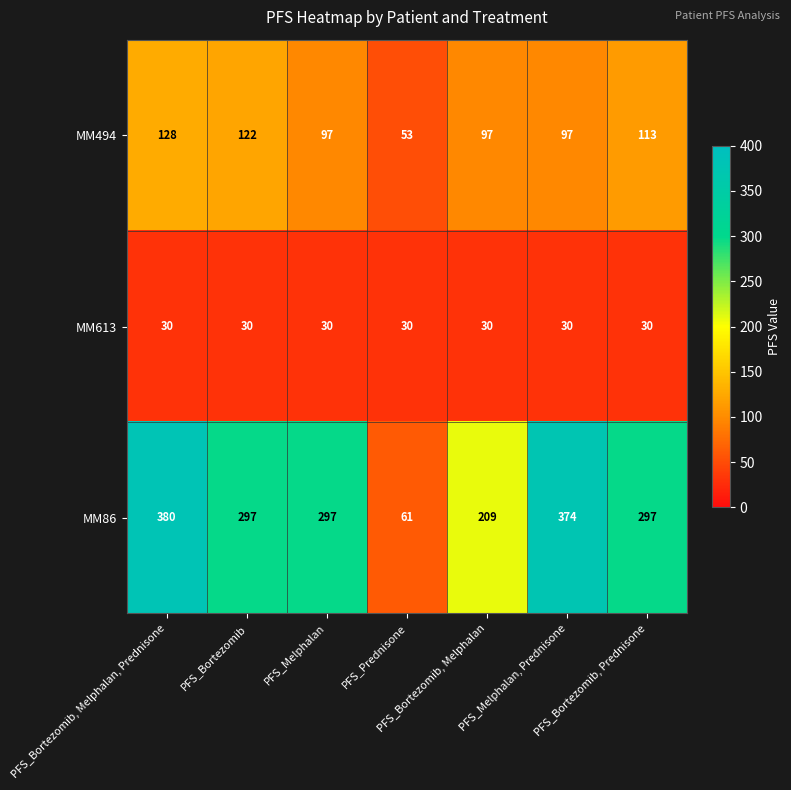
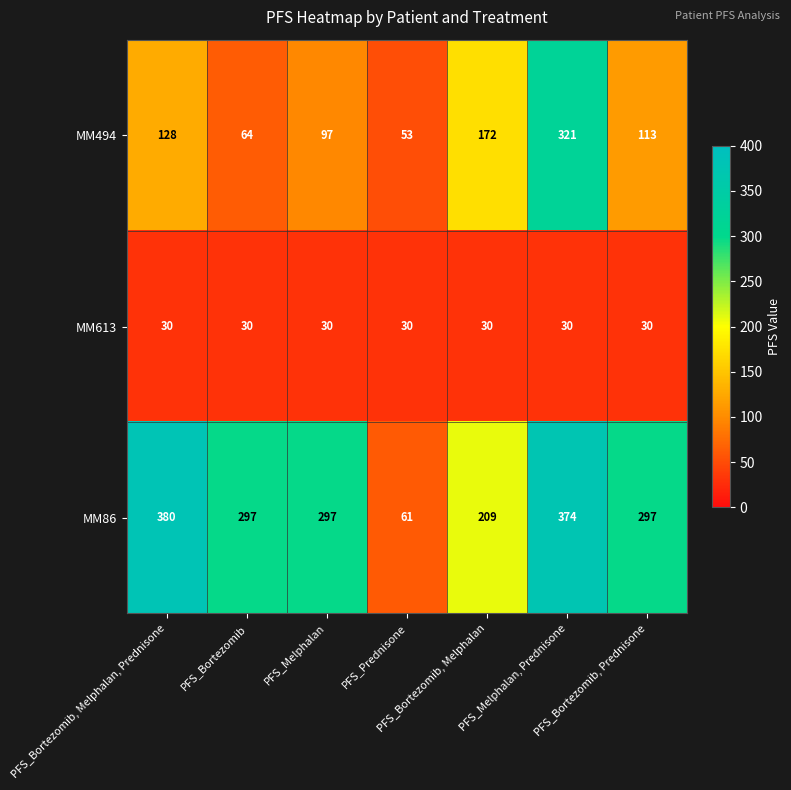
  {
    "MM494": {
      "PFS_Bortezomib, Melphalan, Prednisone": 128,
-     "PFS_Bortezomib": 122,
+     "PFS_Bortezomib": 64,
      "PFS_Melphalan": 97,
      "PFS_Prednisone": 53,
-     "PFS_Bortezomib, Melphalan": 97,
-     "PFS_Melphalan, Prednisone": 97,
+     "PFS_Bortezomib, Melphalan": 172,
+     "PFS_Melphalan, Prednisone": 321,
      "PFS_Bortezomib, Prednisone": 113
    },
    "MM613": {
      "PFS_Bortezomib, Melphalan, Prednisone": 30,
      "PFS_Bortezomib": 30,
      "PFS_Melphalan": 30,
      "PFS_Prednisone": 30,
      "PFS_Bortezomib, Melphalan": 30,
      "PFS_Melphalan, Prednisone": 30,
      "PFS_Bortezomib, Prednisone": 30
    },
    "MM86": {
      "PFS_Bortezomib, Melphalan, Prednisone": 380,
      "PFS_Bortezomib": 297,
      "PFS_Melphalan": 297,
      "PFS_Prednisone": 61,
      "PFS_Bortezomib, Melphalan": 209,
      "PFS_Melphalan, Prednisone": 374,
      "PFS_Bortezomib, Prednisone": 297
    }
  }
